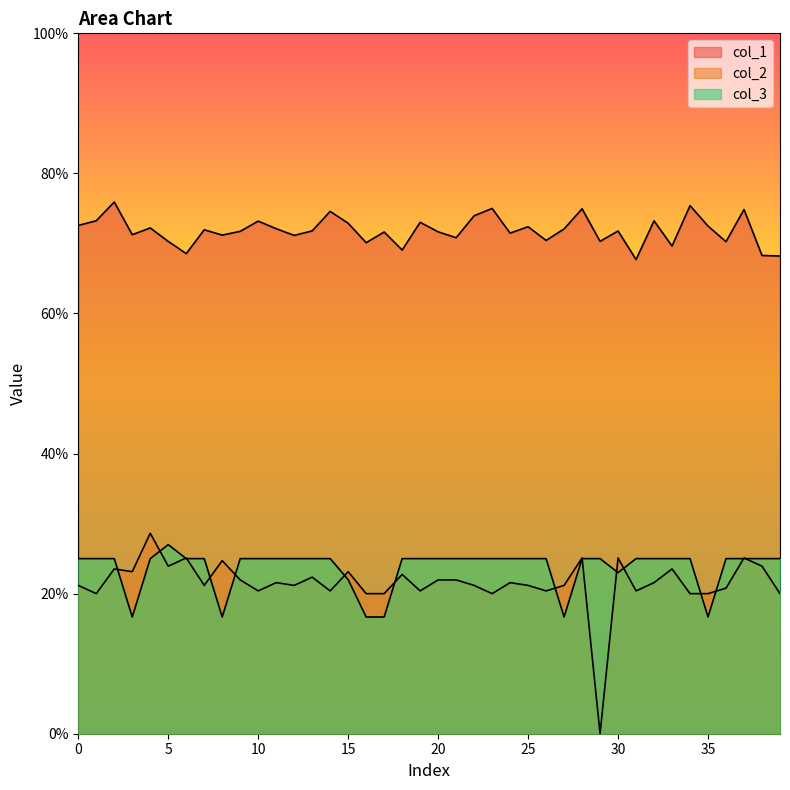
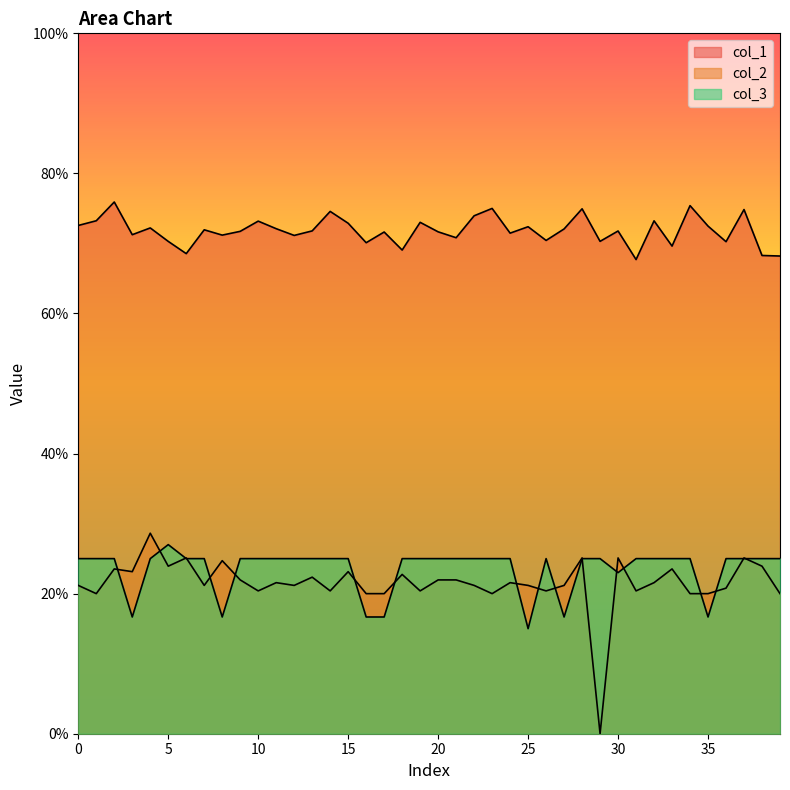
  {
    "col_3": {
      "0": "25%",
      "5": "27%",
      "10": "25%",
-     "15": "22%",
+     "15": "25%",
      "20": "25%",
-     "25": "25%",
+     "25": "15%",
      "30": "23%",
      "35": "17%"
    }
  }
